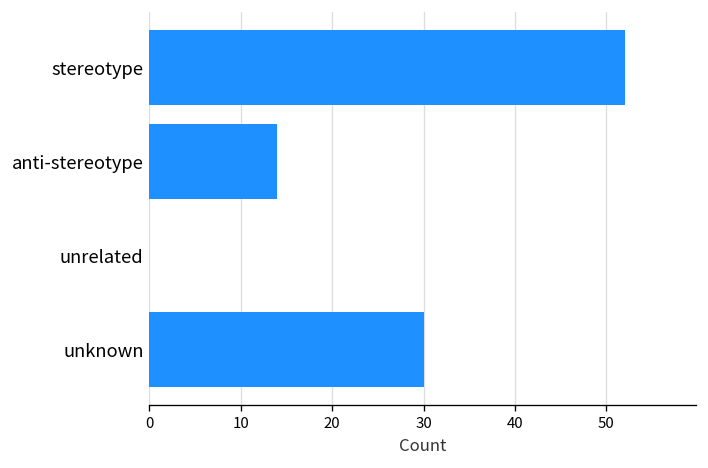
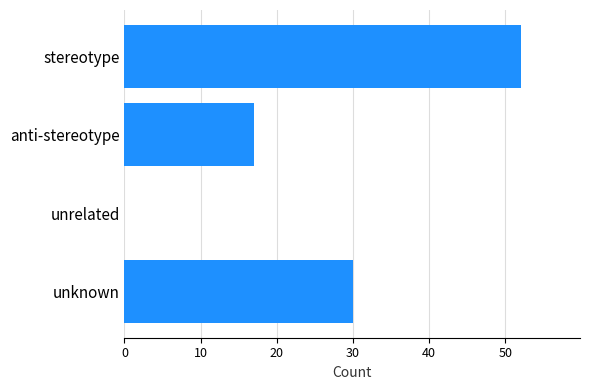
  {
    "stereotype": 52,
-   "anti-stereotype": 14,
+   "anti-stereotype": 17,
    "unrelated": 0,
    "unknown": 30
  }
